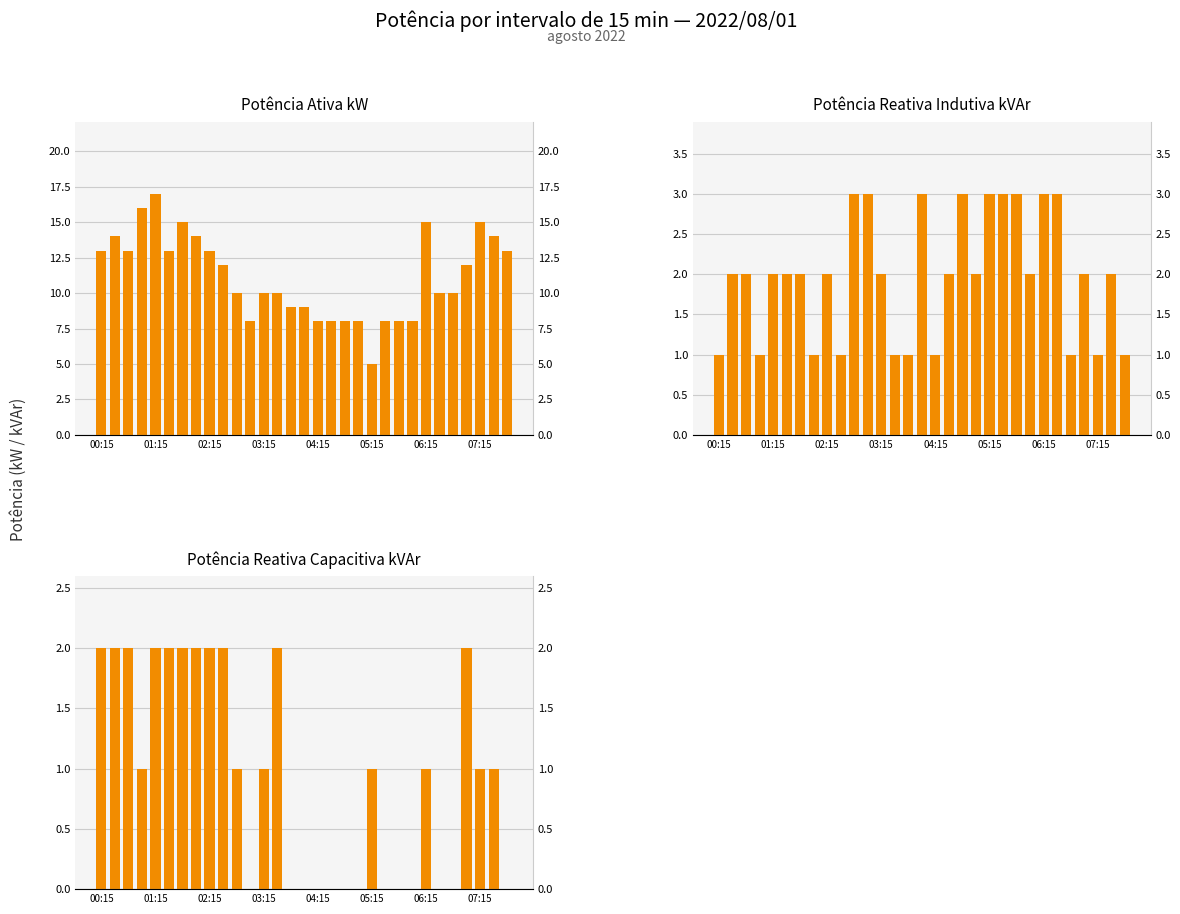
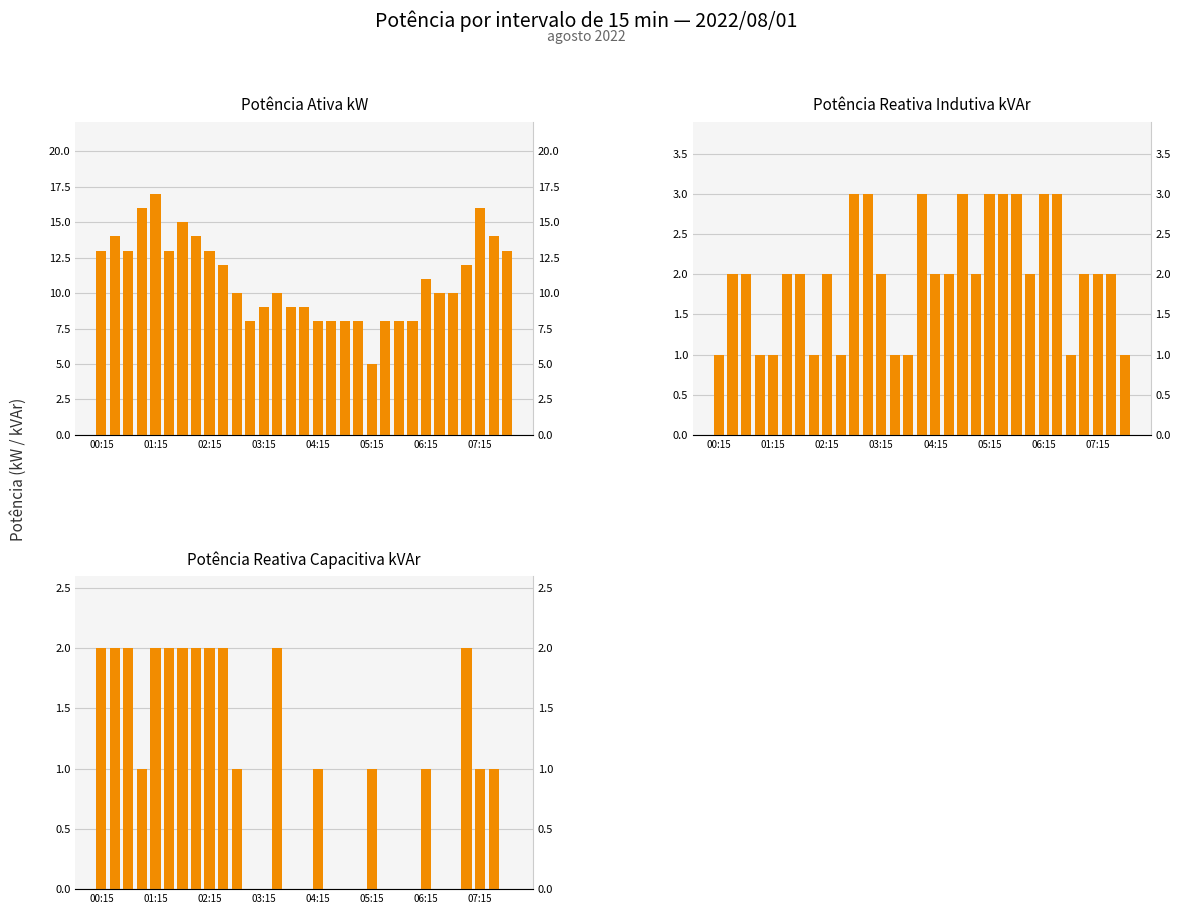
  {
    "Potência Ativa kW": {
      "00:15": 13,
      "01:15": 17,
      "02:15": 13,
-     "03:15": 10,
+     "03:15": 9,
      "04:15": 8,
      "05:15": 5,
-     "06:15": 15,
-     "07:15": 15
+     "06:15": 11,
+     "07:15": 16
    },
    "Potência Reativa Indutiva kVAr": {
      "00:15": 1,
-     "01:15": 2,
+     "01:15": 1,
      "02:15": 2,
      "03:15": 2,
-     "04:15": 1,
+     "04:15": 2,
      "05:15": 3,
      "06:15": 3,
-     "07:15": 1
+     "07:15": 2
    },
    "Potência Reativa Capacitiva kVAr": {
      "00:15": 2,
      "01:15": 2,
      "02:15": 2,
-     "03:15": 1,
-     "04:15": 0,
+     "03:15": 0,
+     "04:15": 1,
      "05:15": 1,
      "06:15": 1,
      "07:15": 1
    }
  }
